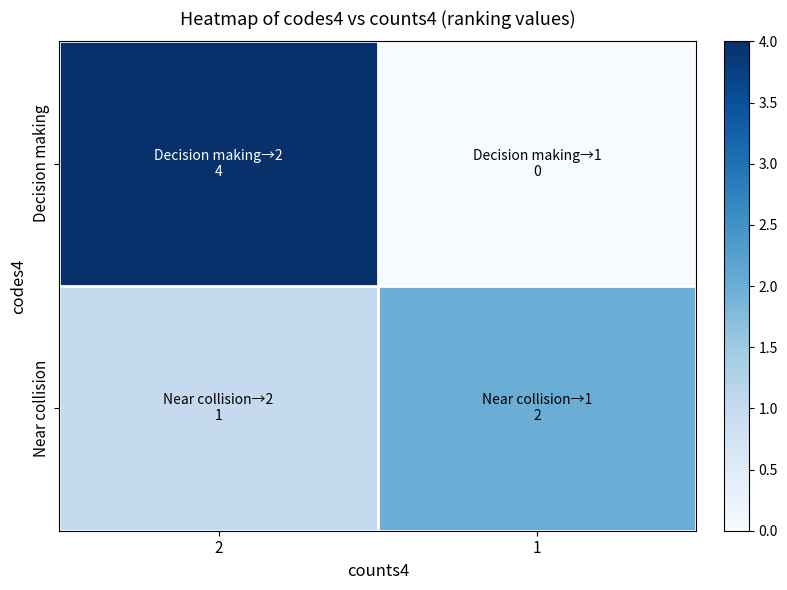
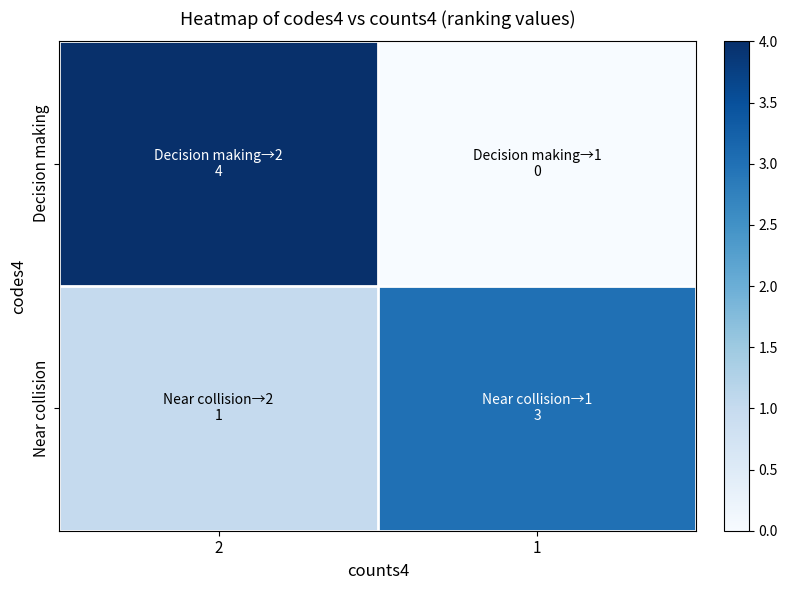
  {
    "Near collision": {
-     "1": 2
+     "1": 3
    }
  }
